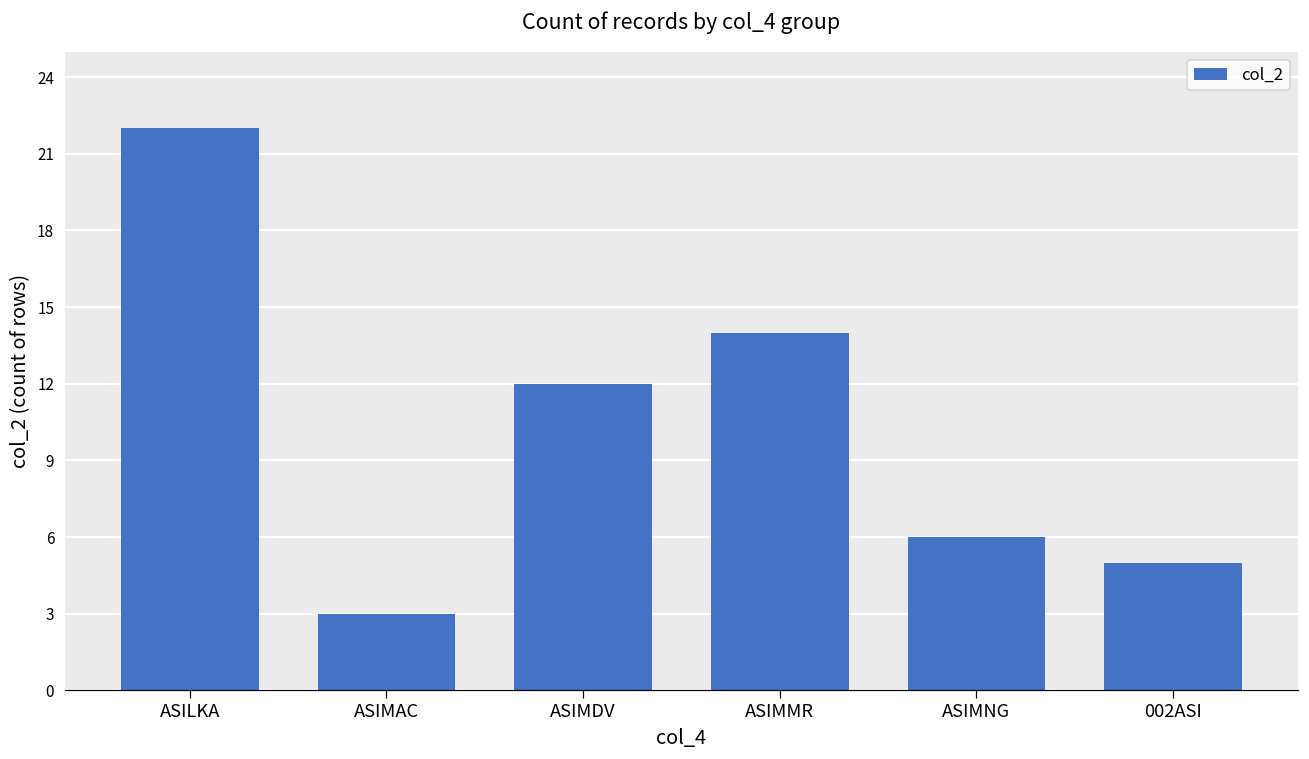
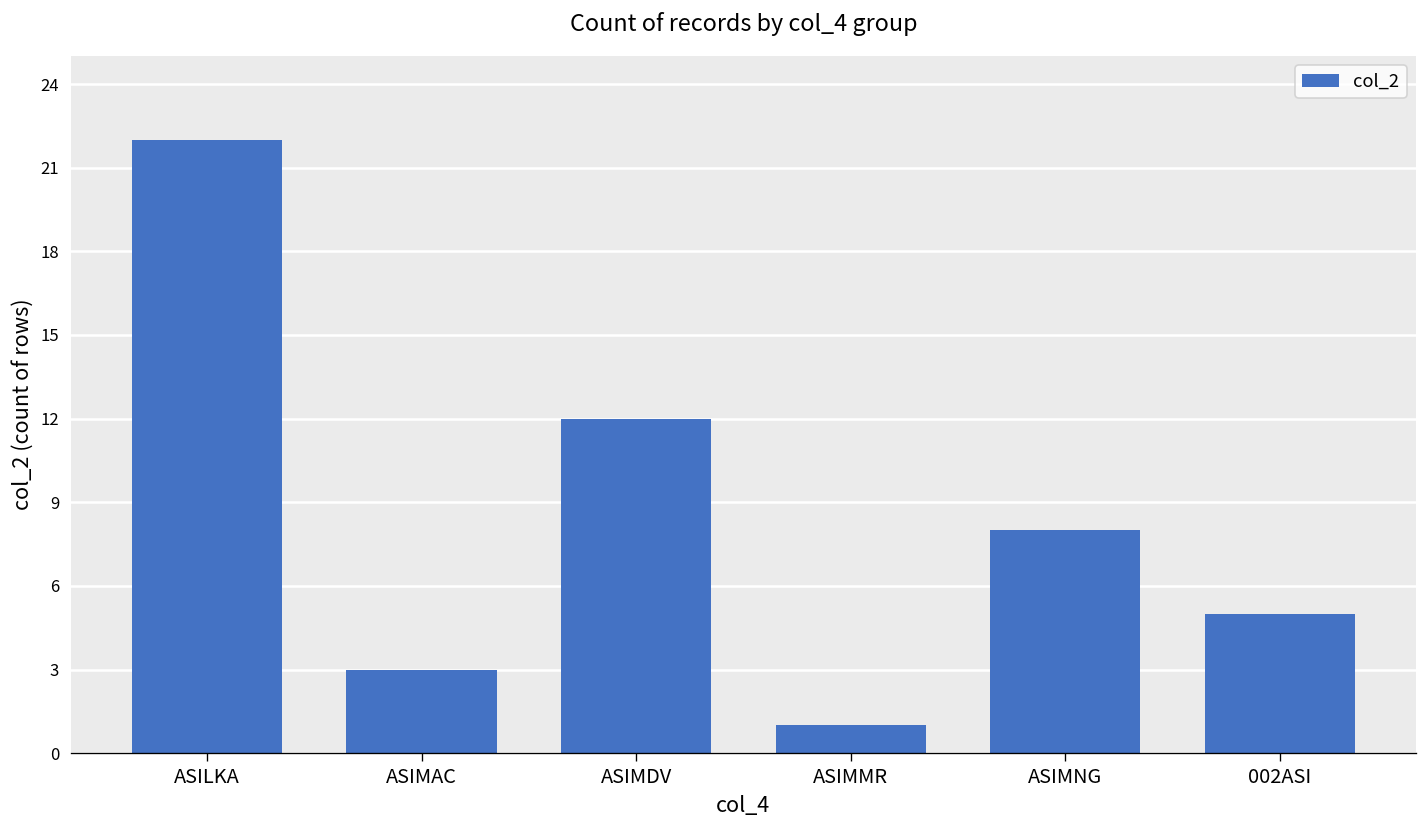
  {
    "ASILKA": 22,
    "ASIMAC": 3,
    "ASIMDV": 12,
-   "ASIMMR": 14,
-   "ASIMNG": 6,
+   "ASIMMR": 1,
+   "ASIMNG": 8,
    "002ASI": 5
  }
